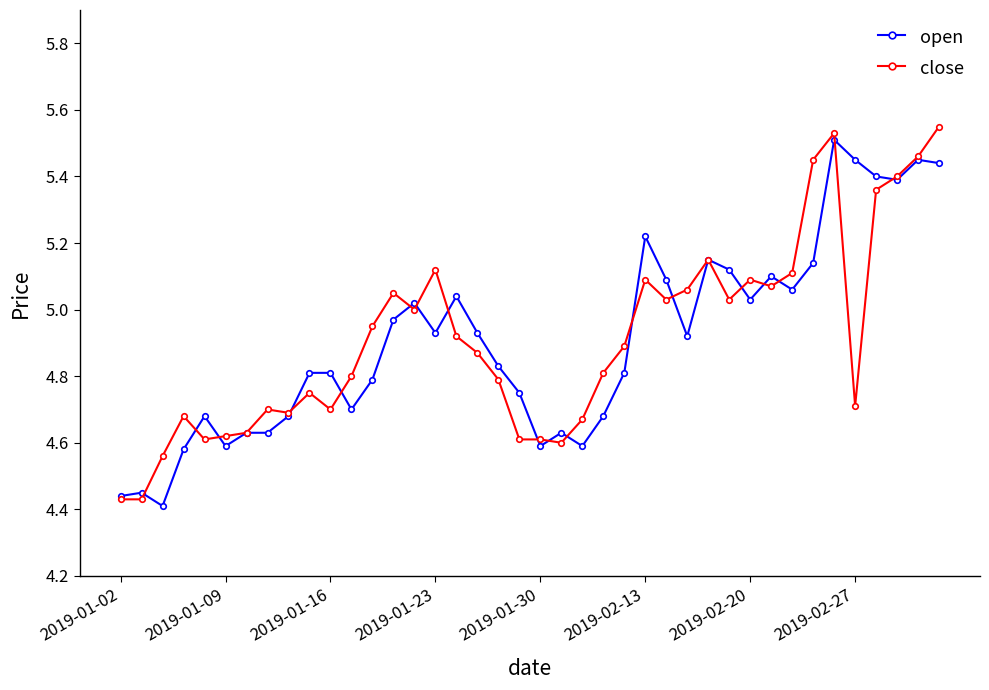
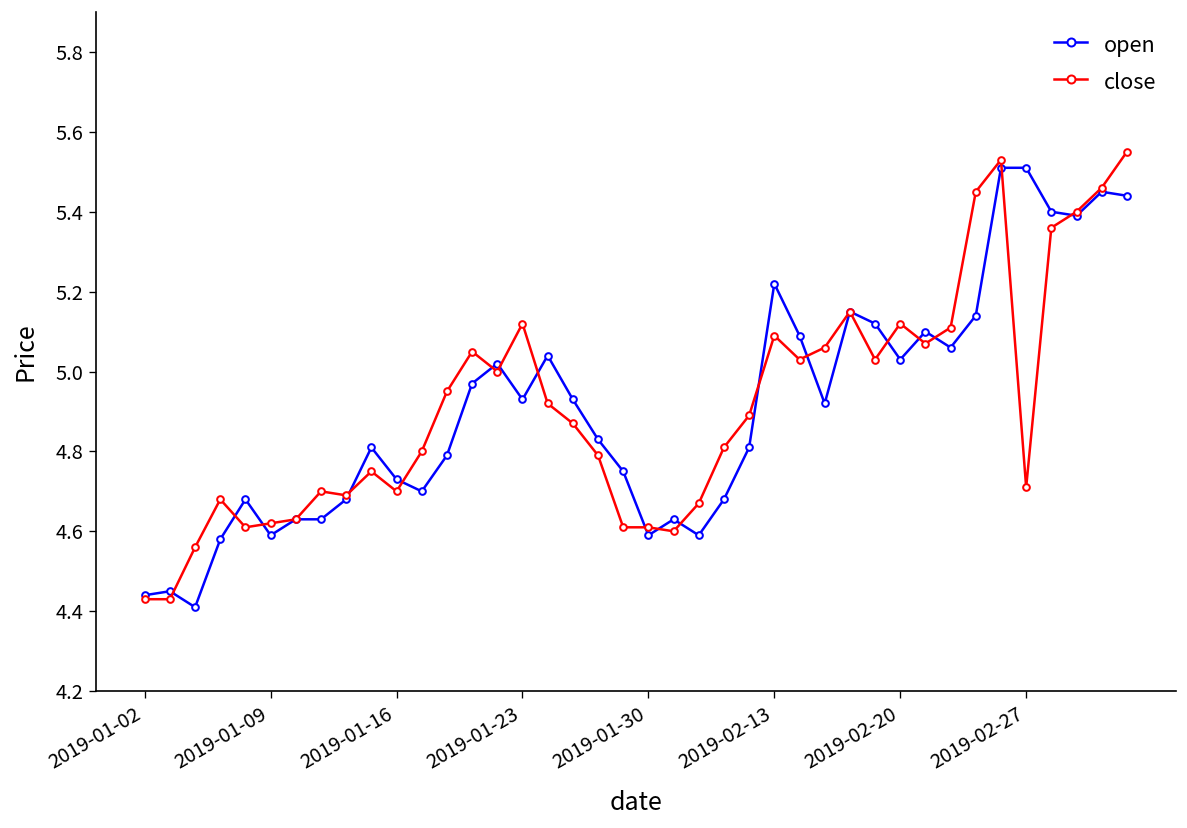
  {
    "open": {
      "2019-01-02": 4.44,
      "2019-01-09": 4.59,
-     "2019-01-16": 4.81,
+     "2019-01-16": 4.73,
      "2019-01-23": 4.93,
      "2019-01-30": 4.59,
      "2019-02-13": 5.22,
      "2019-02-20": 5.03,
-     "2019-02-27": 5.45
+     "2019-02-27": 5.51
    },
    "close": {
      "2019-01-02": 4.43,
      "2019-01-09": 4.62,
      "2019-01-16": 4.70,
      "2019-01-23": 5.12,
      "2019-01-30": 4.61,
      "2019-02-13": 5.09,
-     "2019-02-20": 5.09,
+     "2019-02-20": 5.12,
      "2019-02-27": 4.71
    }
  }
